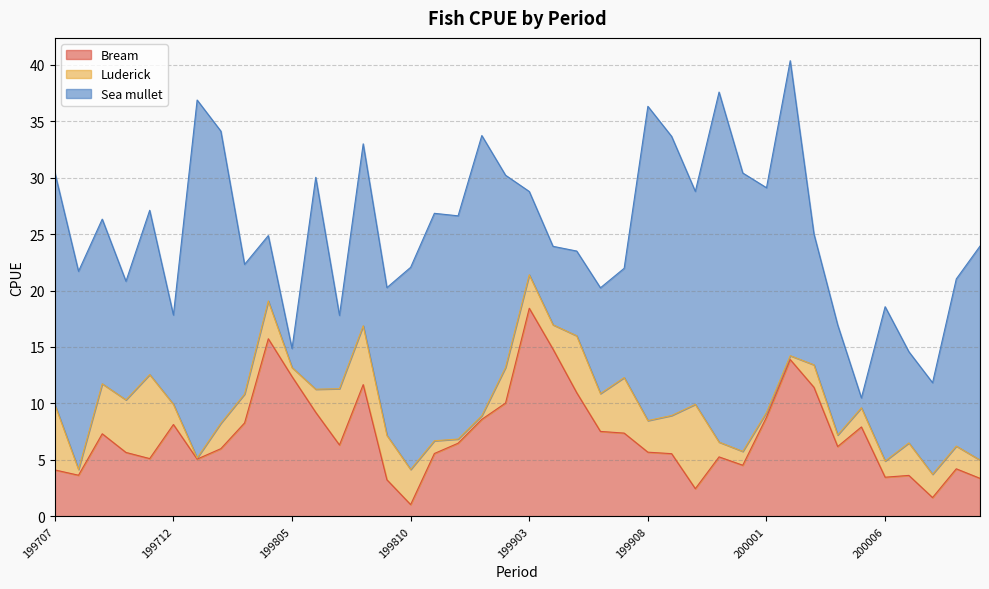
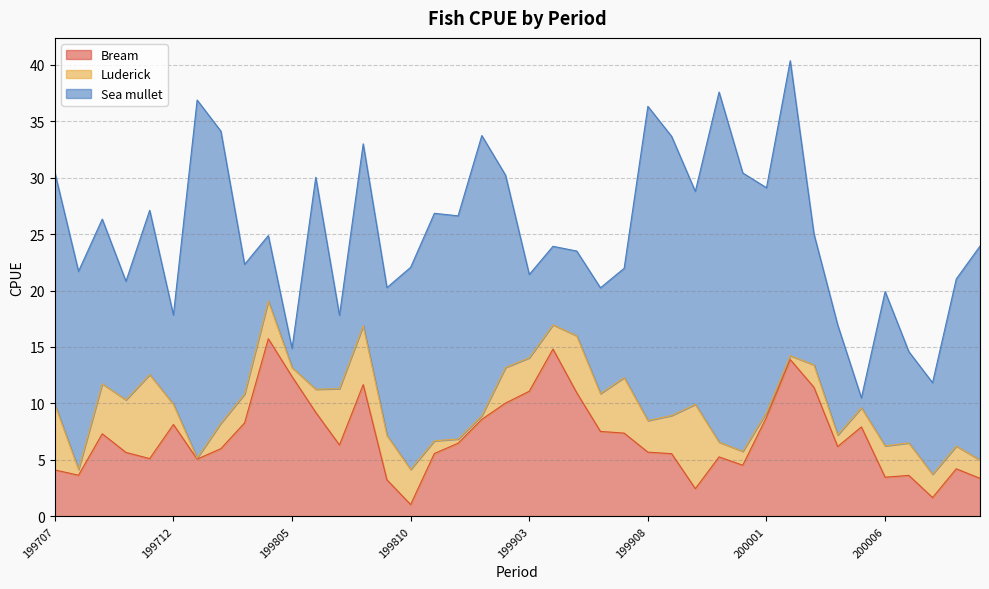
  {
    "Bream": {
      "199707": 4.1,
      "199712": 8.1,
      "199805": 12.4,
      "199810": 1.0,
-     "199903": 18.4,
+     "199903": 11.1,
      "199908": 5.7,
      "200001": 8.8,
      "200006": 3.5
    },
    "Luderick": {
      "199707": 5.8,
      "199712": 1.8,
      "199805": 0.8,
      "199810": 3.1,
      "199903": 3.0,
      "199908": 2.8,
      "200001": 0.4,
-     "200006": 1.4
+     "200006": 2.8
    },
    "Sea mullet": {
      "199707": 20.5,
      "199712": 7.9,
      "199805": 1.7,
      "199810": 17.9,
      "199903": 7.4,
      "199908": 27.8,
      "200001": 19.9,
      "200006": 13.7
    }
  }
